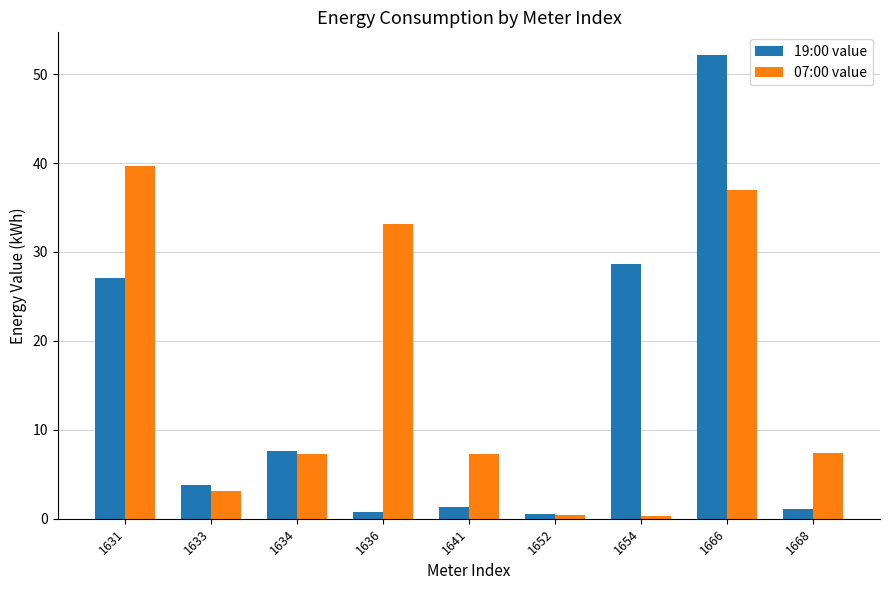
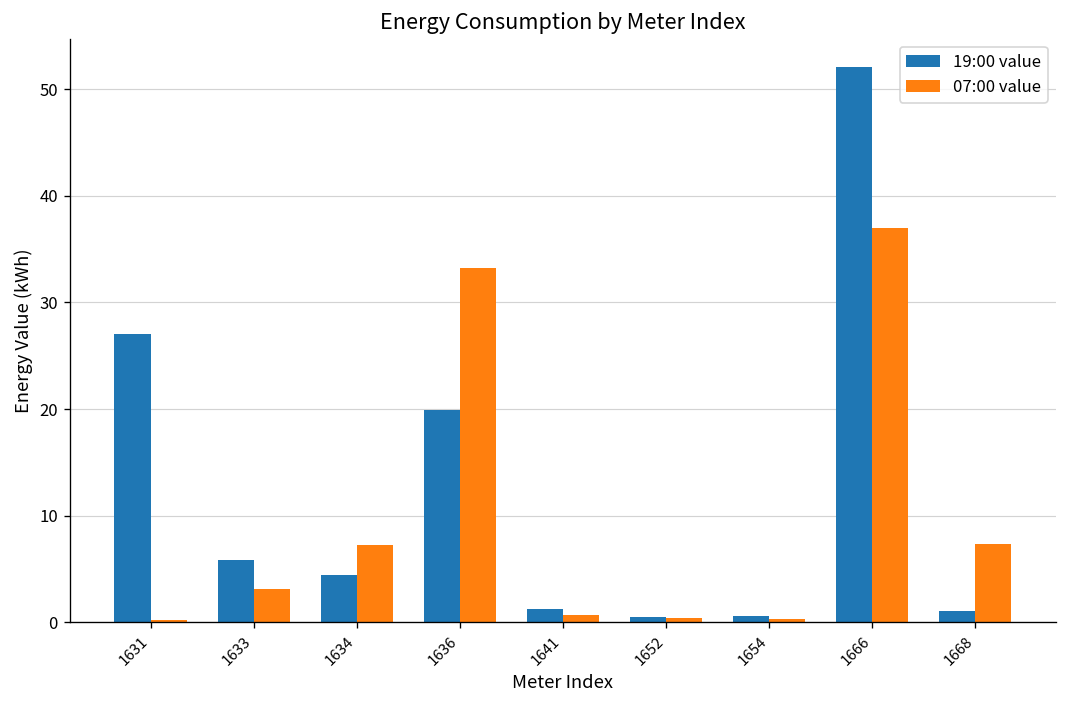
  {
    "19:00 value": {
      "1631": 27,
-     "1633": 4,
-     "1634": 8,
-     "1636": 1,
+     "1633": 6,
+     "1634": 4,
+     "1636": 20,
      "1641": 1,
      "1652": 1,
-     "1654": 29,
+     "1654": 1,
      "1666": 52,
      "1668": 1
    },
    "07:00 value": {
-     "1631": 40,
+     "1631": 0,
      "1633": 3,
      "1634": 7,
      "1636": 33,
-     "1641": 7,
+     "1641": 1,
      "1652": 0,
      "1654": 0,
      "1666": 37,
      "1668": 7
    }
  }
